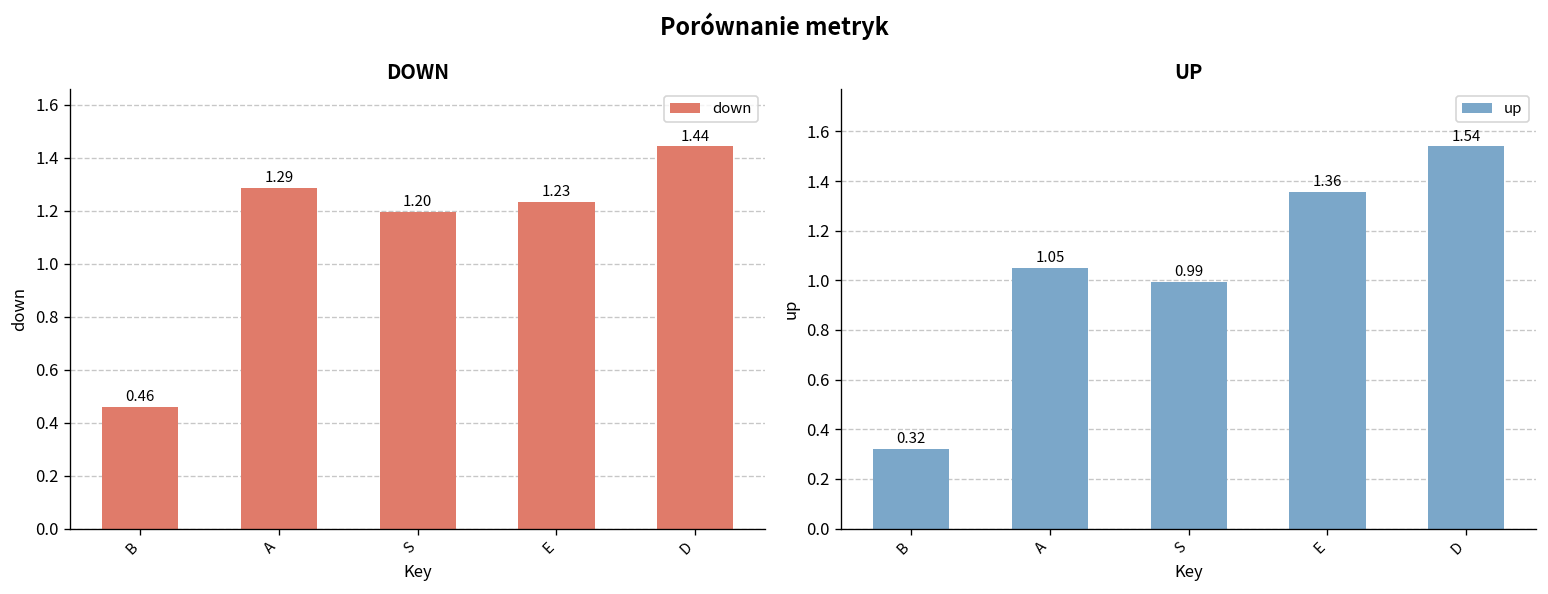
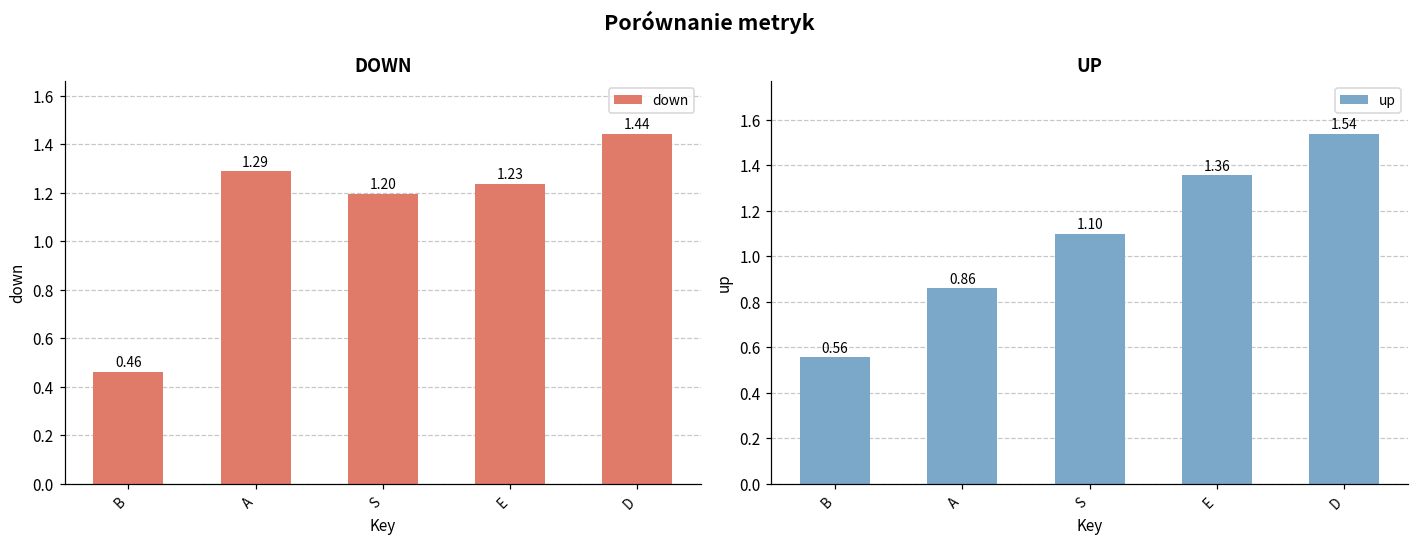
  {
    "DOWN": {
      "B": 0.46,
      "A": 1.29,
      "S": 1.20,
      "E": 1.23,
      "D": 1.44
    },
    "UP": {
-     "B": 0.32,
-     "A": 1.05,
-     "S": 0.99,
+     "B": 0.56,
+     "A": 0.86,
+     "S": 1.10,
      "E": 1.36,
      "D": 1.54
    }
  }
